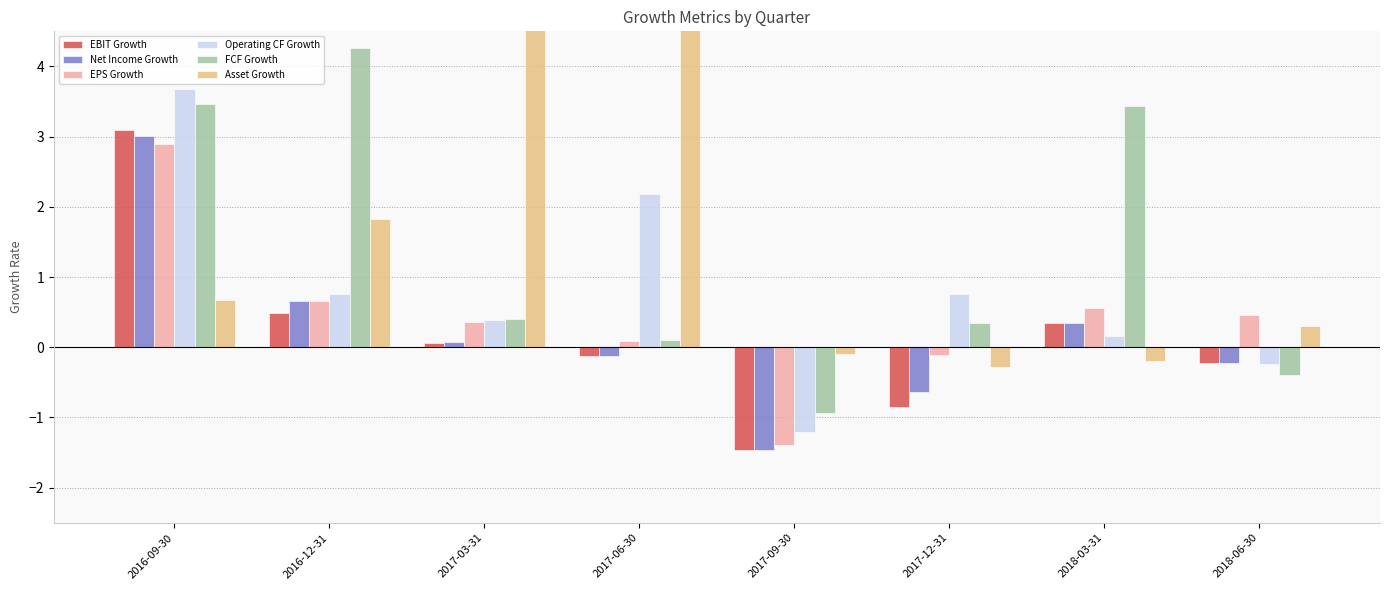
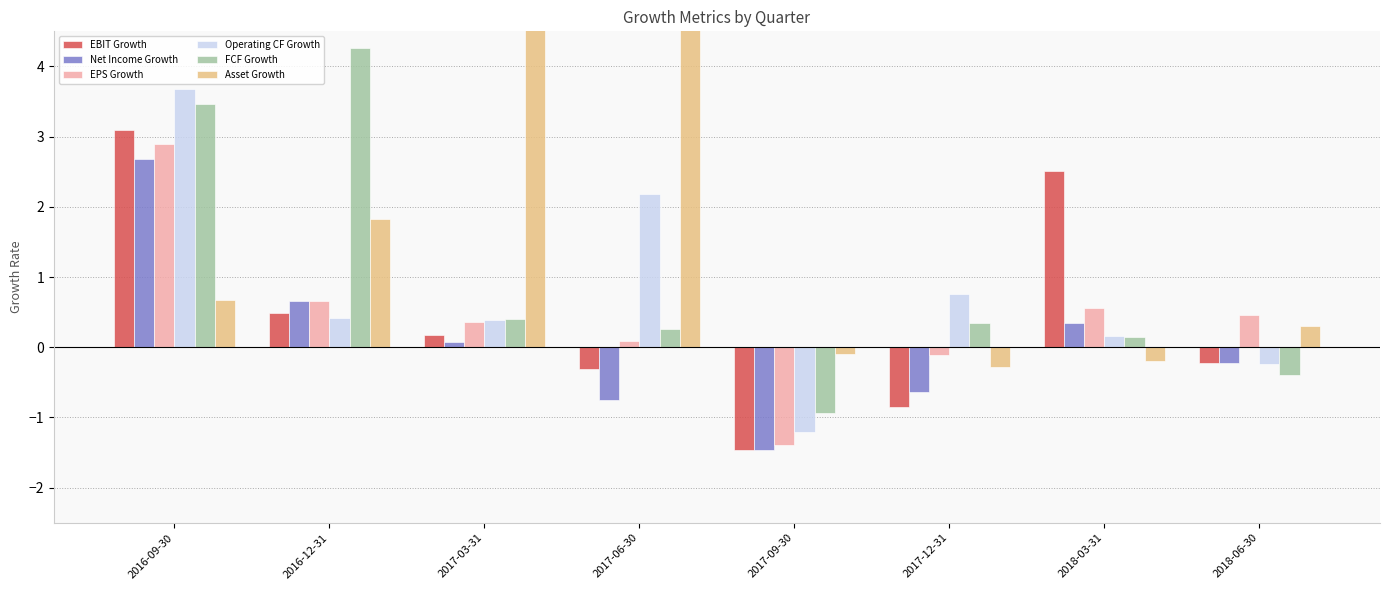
  {
    "EBIT Growth": {
      "2016-09-30": 3.1,
      "2016-12-31": 0.5,
-     "2017-03-31": 0.1,
-     "2017-06-30": -0.1,
+     "2017-03-31": 0.2,
+     "2017-06-30": -0.3,
      "2017-09-30": -1.5,
      "2017-12-31": -0.9,
-     "2018-03-31": 0.3,
+     "2018-03-31": 2.5,
      "2018-06-30": -0.2
    },
    "Net Income Growth": {
-     "2016-09-30": 3.0,
+     "2016-09-30": 2.7,
      "2016-12-31": 0.7,
      "2017-03-31": 0.1,
-     "2017-06-30": -0.1,
+     "2017-06-30": -0.8,
      "2017-09-30": -1.5,
      "2017-12-31": -0.6,
      "2018-03-31": 0.3,
      "2018-06-30": -0.2
    },
    "Operating CF Growth": {
      "2016-09-30": 3.7,
-     "2016-12-31": 0.8,
+     "2016-12-31": 0.4,
      "2017-03-31": 0.4,
      "2017-06-30": 2.2,
      "2017-09-30": -1.2,
      "2017-12-31": 0.8,
      "2018-03-31": 0.2,
      "2018-06-30": -0.2
    },
    "FCF Growth": {
      "2016-09-30": 3.5,
      "2016-12-31": 4.3,
      "2017-03-31": 0.4,
-     "2017-06-30": 0.1,
+     "2017-06-30": 0.3,
      "2017-09-30": -0.9,
      "2017-12-31": 0.3,
-     "2018-03-31": 3.4,
+     "2018-03-31": 0.1,
      "2018-06-30": -0.4
    }
  }
